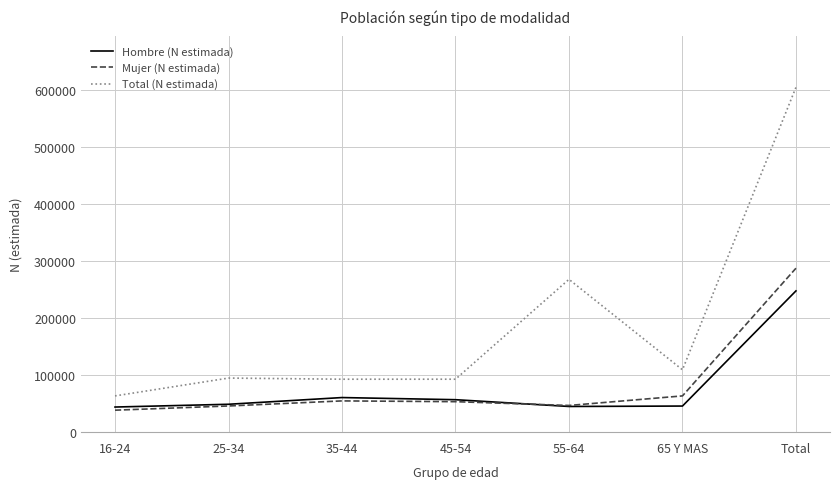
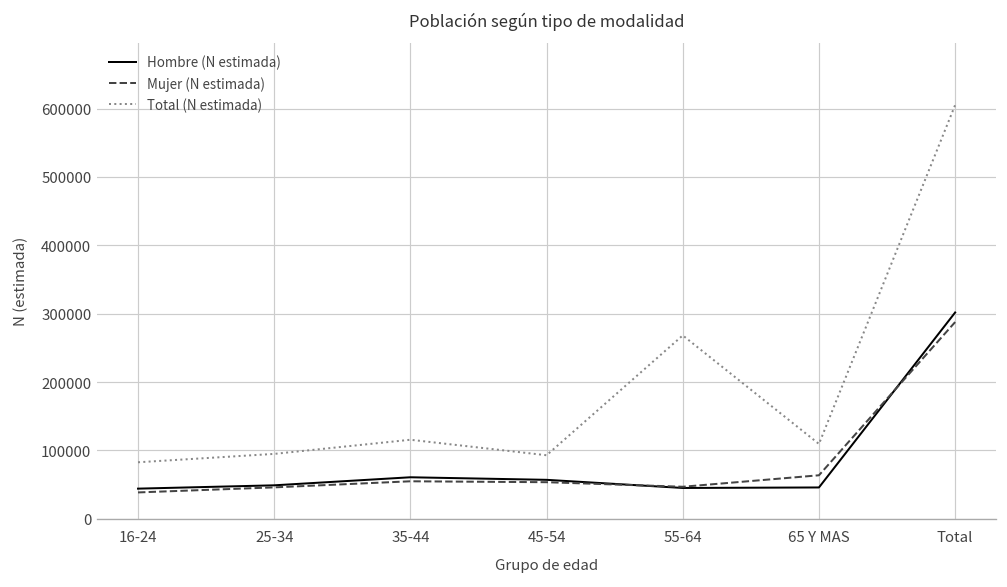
  {
    "Hombre (N estimada)": {
      "16-24": 40000,
      "35-44": 60000,
      "65 Y MAS": 50000,
-     "Total": 250000
+     "Total": 300000
    },
    "Mujer (N estimada)": {
      "16-24": 40000,
      "35-44": 50000,
      "65 Y MAS": 60000,
      "Total": 290000
    },
    "Total (N estimada)": {
-     "16-24": 60000,
+     "16-24": 80000,
      "25-34": 90000,
-     "35-44": 90000,
+     "35-44": 120000,
      "45-54": 90000,
      "55-64": 270000,
      "65 Y MAS": 110000,
      "Total": 610000
    }
  }
